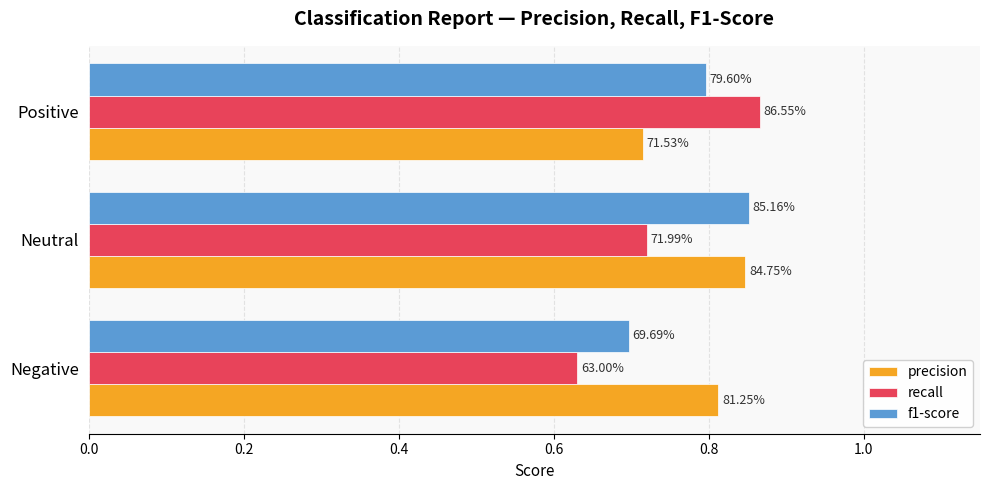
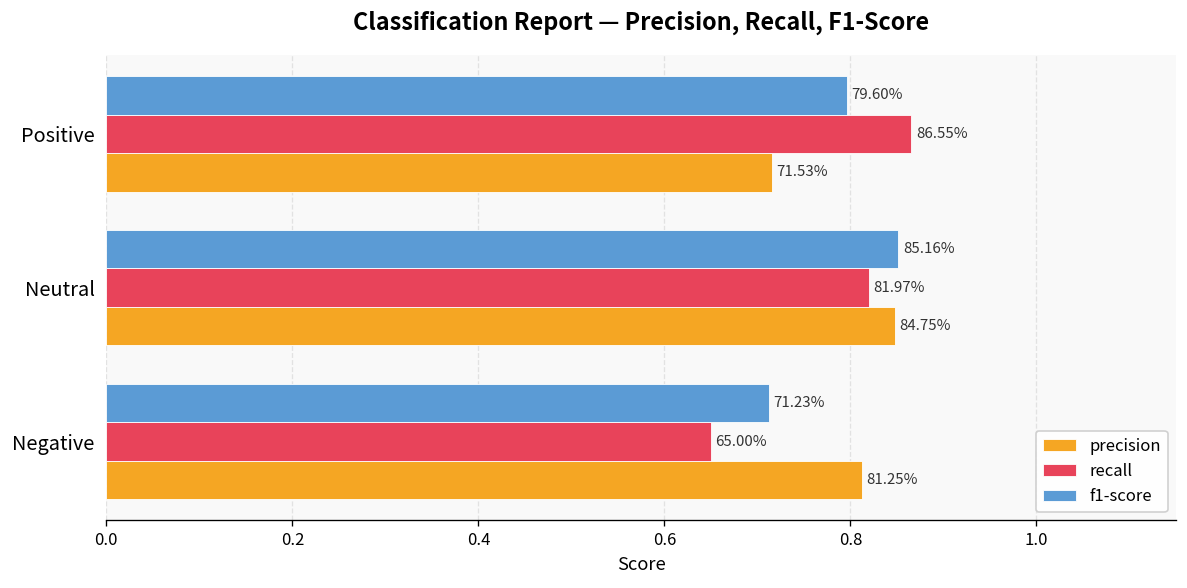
  {
    "precision": {
      "Positive": "71.53%",
      "Neutral": "84.75%",
      "Negative": "81.25%"
    },
    "recall": {
      "Positive": "86.55%",
-     "Neutral": "71.99%",
-     "Negative": "63.00%"
+     "Neutral": "81.97%",
+     "Negative": "65.00%"
    },
    "f1-score": {
      "Positive": "79.60%",
      "Neutral": "85.16%",
-     "Negative": "69.69%"
+     "Negative": "71.23%"
    }
  }
